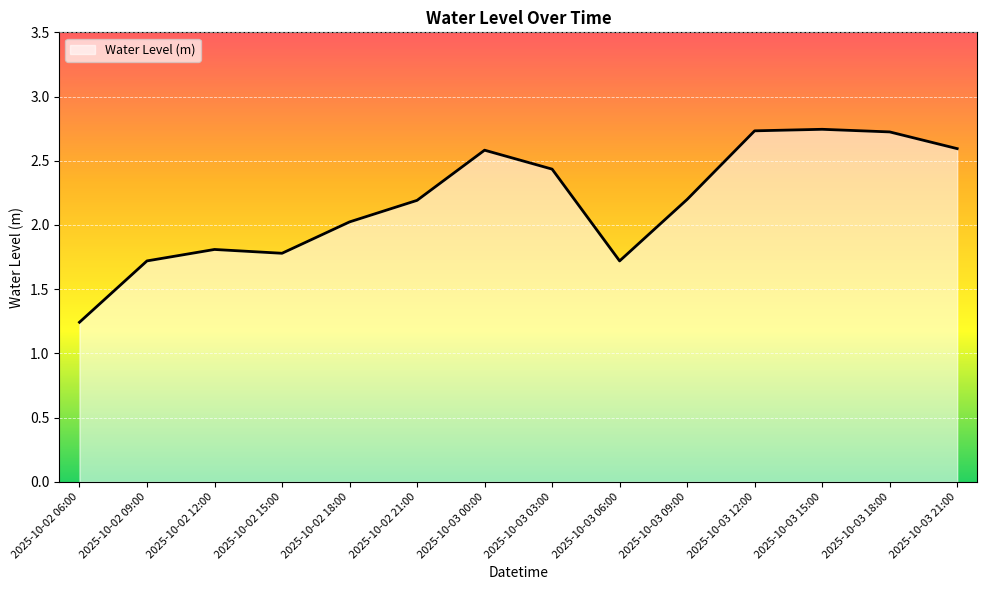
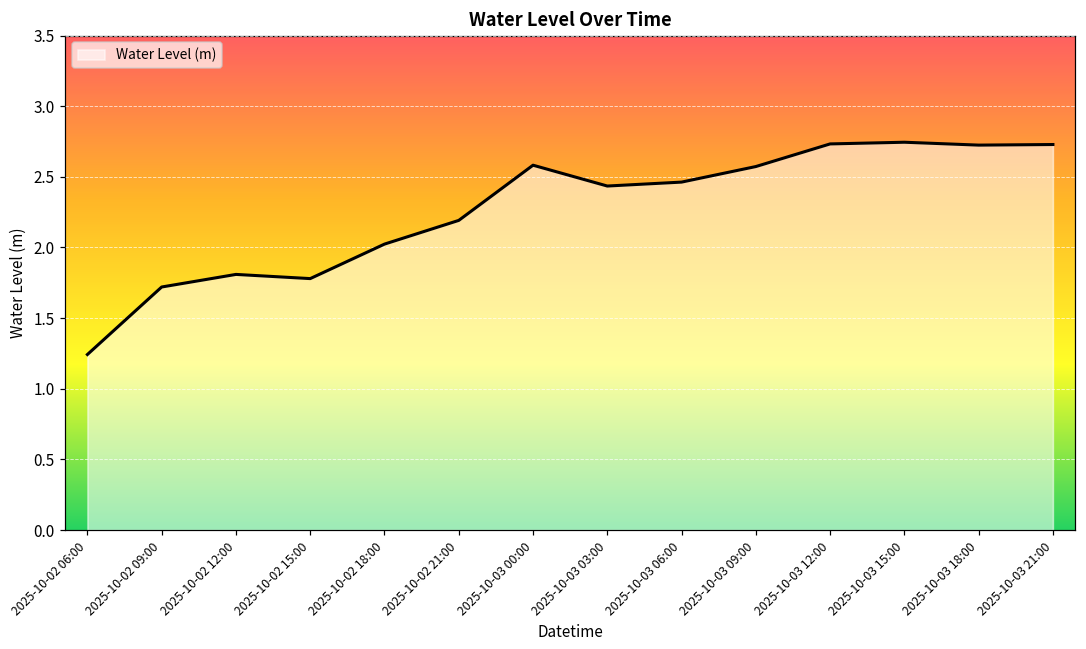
  {
    "2025-10-02 06:00": 1.24,
    "2025-10-02 09:00": 1.72,
    "2025-10-02 12:00": 1.81,
    "2025-10-02 15:00": 1.78,
    "2025-10-02 18:00": 2.02,
    "2025-10-02 21:00": 2.19,
    "2025-10-03 00:00": 2.58,
    "2025-10-03 03:00": 2.43,
-   "2025-10-03 06:00": 1.72,
-   "2025-10-03 09:00": 2.20,
+   "2025-10-03 06:00": 2.46,
+   "2025-10-03 09:00": 2.57,
    "2025-10-03 12:00": 2.73,
    "2025-10-03 15:00": 2.74,
    "2025-10-03 18:00": 2.72,
-   "2025-10-03 21:00": 2.59
+   "2025-10-03 21:00": 2.73
  }
